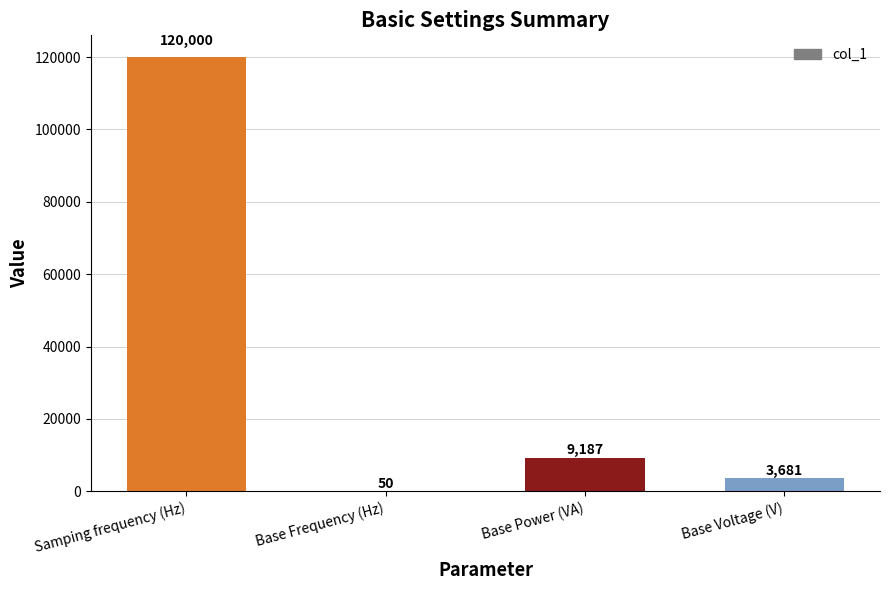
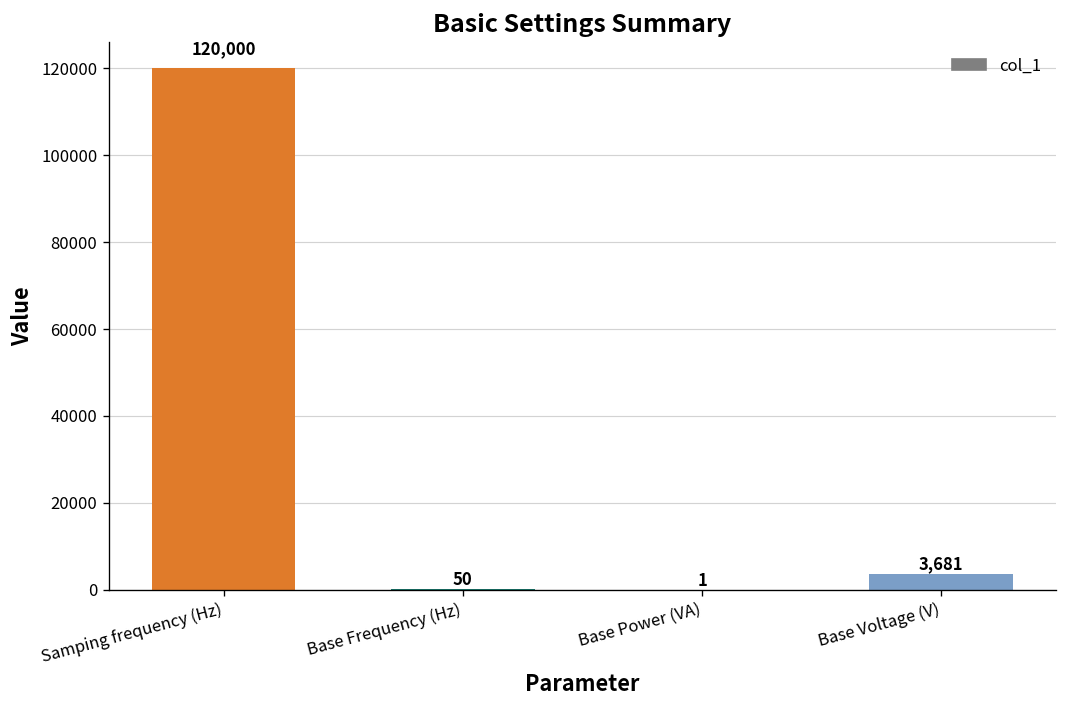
  {
    "Samping frequency (Hz)": "120,000",
    "Base Frequency (Hz)": "50",
-   "Base Power (VA)": "9,187",
+   "Base Power (VA)": "1",
    "Base Voltage (V)": "3,681"
  }
